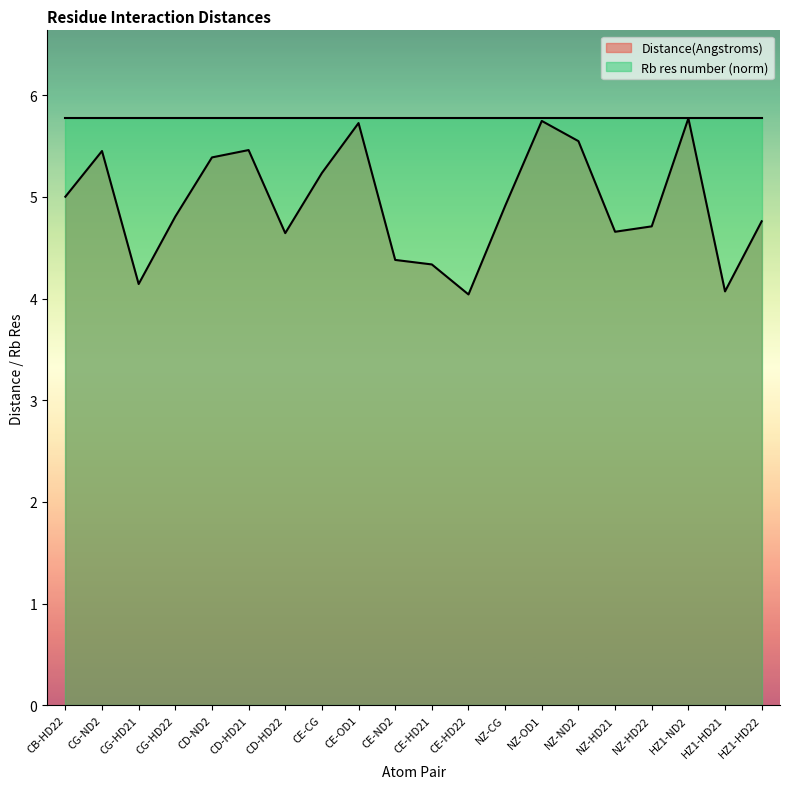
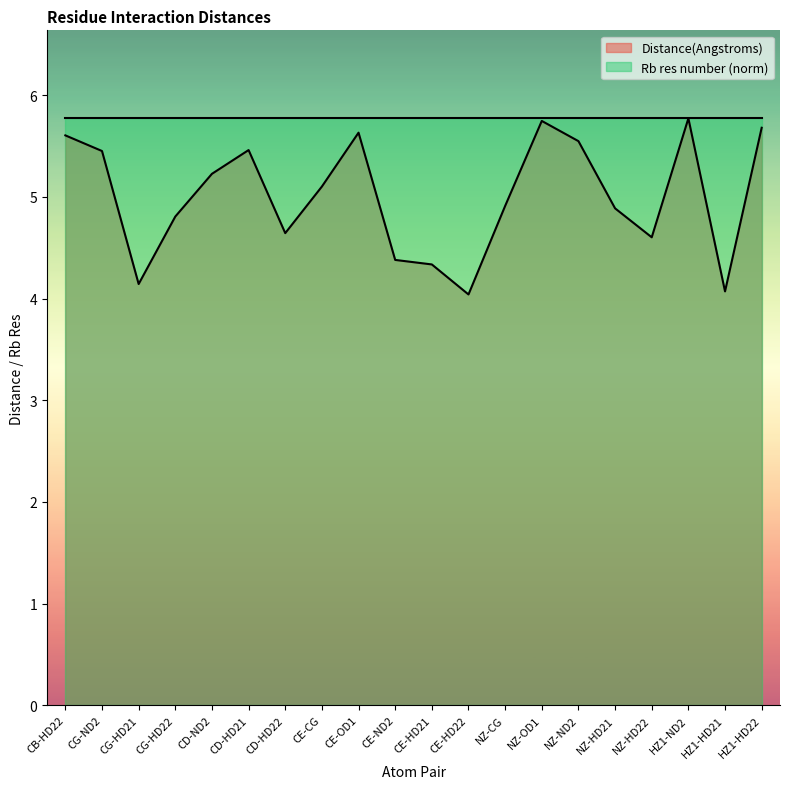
  {
    "Distance(Angstroms)": {
-     "CB-HD22": 5.00,
+     "CB-HD22": 5.61,
      "CG-ND2": 5.45,
      "CG-HD21": 4.14,
      "CG-HD22": 4.81,
-     "CD-ND2": 5.39,
+     "CD-ND2": 5.23,
      "CD-HD21": 5.46,
      "CD-HD22": 4.64,
-     "CE-CG": 5.24,
-     "CE-OD1": 5.73,
+     "CE-CG": 5.10,
+     "CE-OD1": 5.63,
      "CE-ND2": 4.38,
      "CE-HD21": 4.34,
      "CE-HD22": 4.04,
      "NZ-CG": 4.91,
      "NZ-ND2": 5.55,
-     "NZ-HD21": 4.66,
-     "NZ-HD22": 4.71,
+     "NZ-HD21": 4.89,
+     "NZ-HD22": 4.60,
      "HZ1-HD21": 4.07,
-     "HZ1-HD22": 4.76
+     "HZ1-HD22": 5.68
    },
    "Rb res number (norm)": {
      "CB-HD22": 5.77,
      "CG-ND2": 5.77,
      "CG-HD21": 5.77,
      "CG-HD22": 5.77,
      "CD-ND2": 5.77,
      "CD-HD21": 5.77,
      "CD-HD22": 5.77,
      "CE-CG": 5.77,
      "CE-OD1": 5.77,
      "CE-ND2": 5.77,
      "CE-HD21": 5.77,
      "CE-HD22": 5.77,
      "NZ-CG": 5.77,
      "NZ-ND2": 5.77,
      "NZ-HD21": 5.77,
      "NZ-HD22": 5.77,
      "HZ1-HD21": 5.77,
      "HZ1-HD22": 5.77
    }
  }
